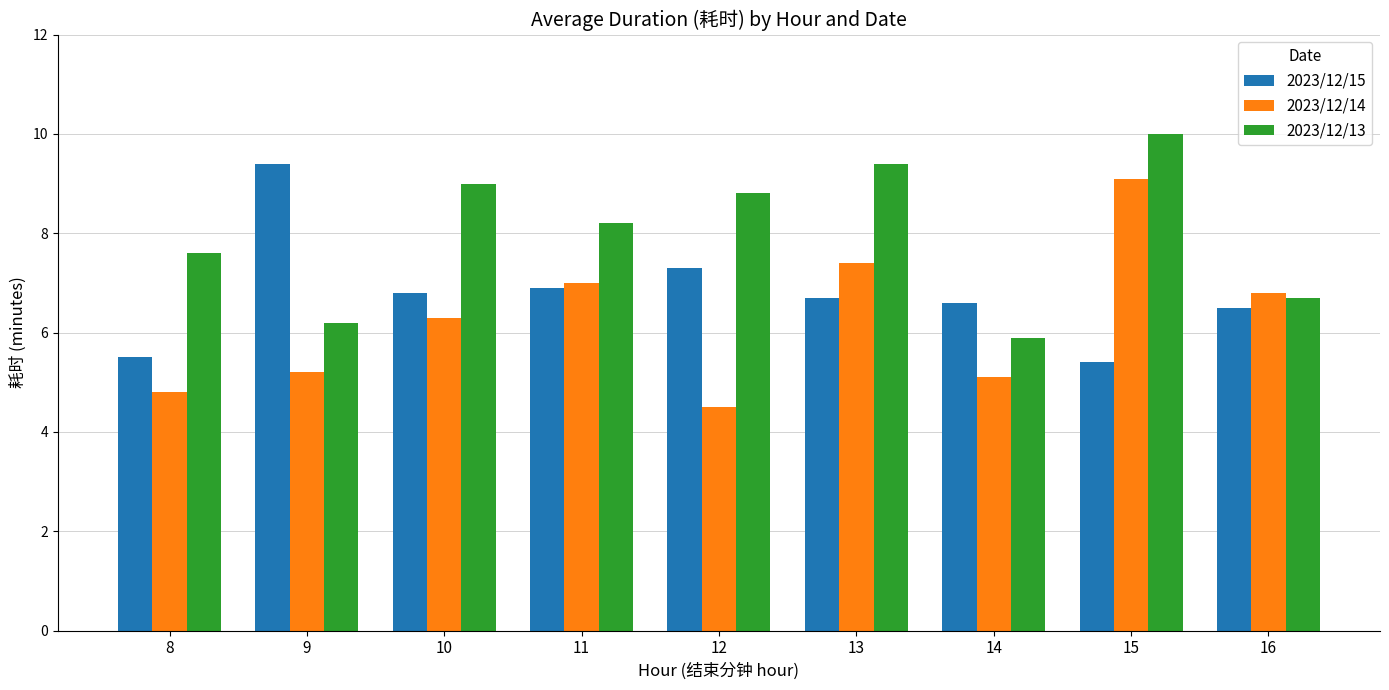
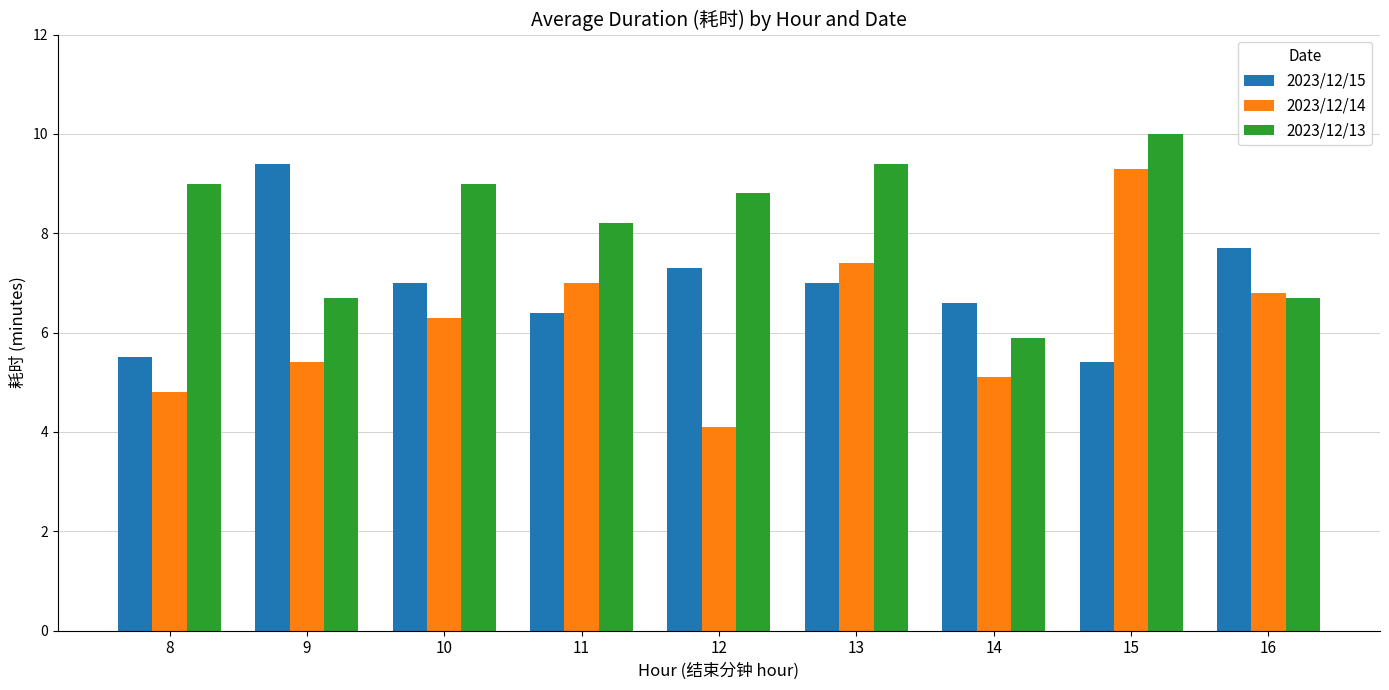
  {
    "2023/12/15": {
      "8": 5.5,
      "9": 9.4,
-     "10": 6.8,
-     "11": 6.9,
+     "10": 7.0,
+     "11": 6.4,
      "12": 7.3,
-     "13": 6.7,
+     "13": 7.0,
      "14": 6.6,
      "15": 5.4,
-     "16": 6.5
+     "16": 7.7
    },
    "2023/12/14": {
      "8": 4.8,
-     "9": 5.2,
+     "9": 5.4,
      "10": 6.3,
      "11": 7.0,
-     "12": 4.5,
+     "12": 4.1,
      "13": 7.4,
      "14": 5.1,
-     "15": 9.1,
+     "15": 9.3,
      "16": 6.8
    },
    "2023/12/13": {
-     "8": 7.6,
-     "9": 6.2,
+     "8": 9.0,
+     "9": 6.7,
      "10": 9.0,
      "11": 8.2,
      "12": 8.8,
      "13": 9.4,
      "14": 5.9,
      "15": 10.0,
      "16": 6.7
    }
  }
